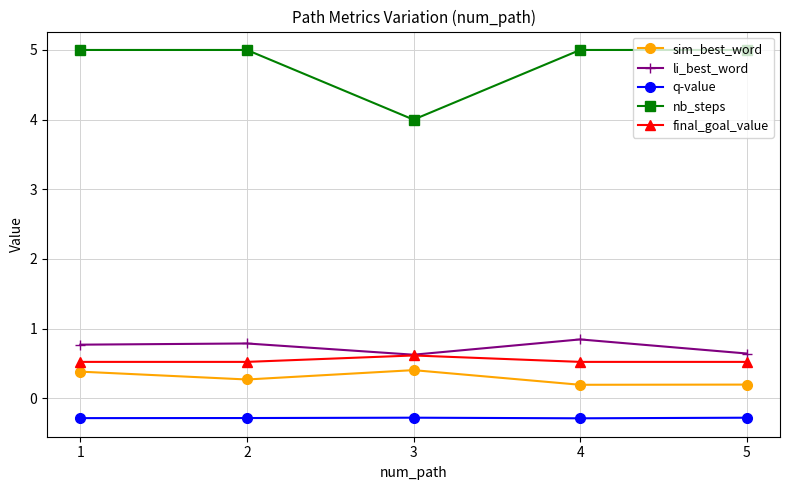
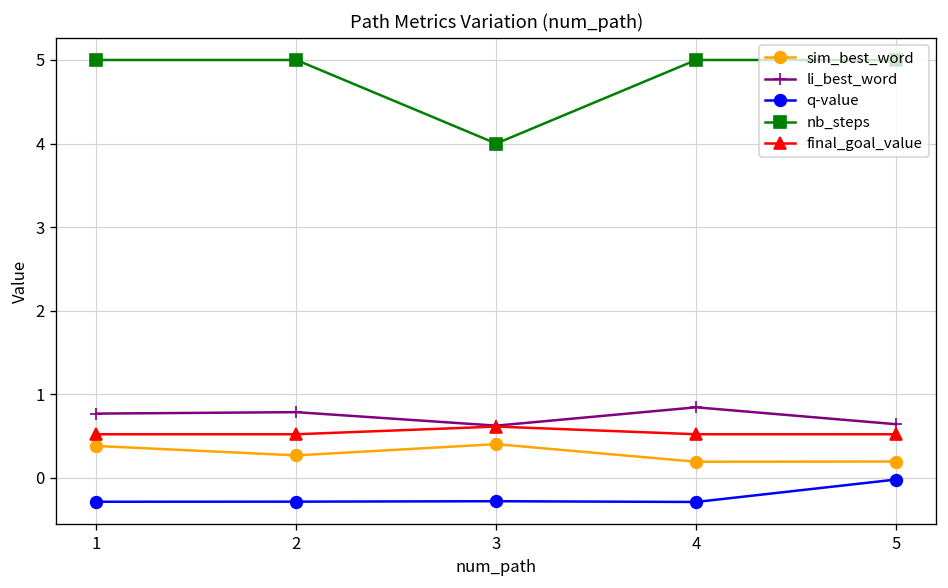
  {
    "sim_best_word": {
      "1": 0.4,
      "2": 0.3,
      "3": 0.4,
      "4": 0.2,
      "5": 0.2
    },
    "li_best_word": {
      "1": 0.8,
      "2": 0.8,
      "4": 0.8,
      "5": 0.6
    },
    "q-value": {
      "1": -0.3,
      "2": -0.3,
      "3": -0.3,
      "4": -0.3,
-     "5": -0.3
+     "5": 0.0
    },
    "nb_steps": {
      "1": 5.0,
      "2": 5.0,
      "3": 4.0,
      "4": 5.0
    },
    "final_goal_value": {
      "1": 0.5,
      "2": 0.5,
      "4": 0.5,
      "5": 0.5
    }
  }
